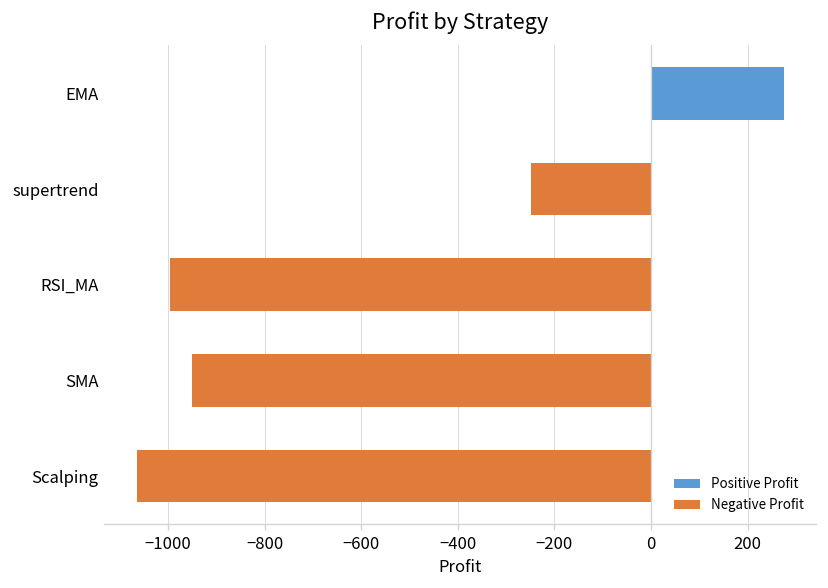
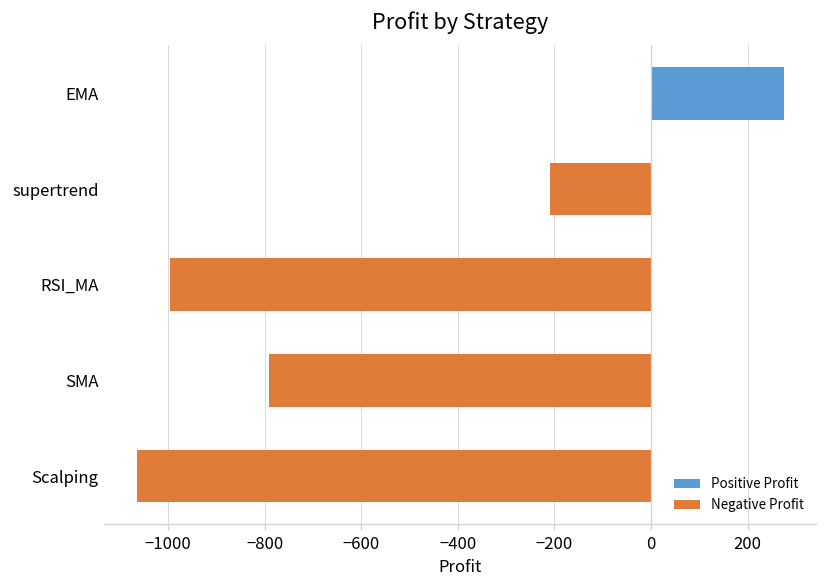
  {
    "EMA": 270,
-   "supertrend": -250,
+   "supertrend": -210,
    "RSI_MA": -1000,
-   "SMA": -950,
+   "SMA": -790,
    "Scalping": -1060
  }
